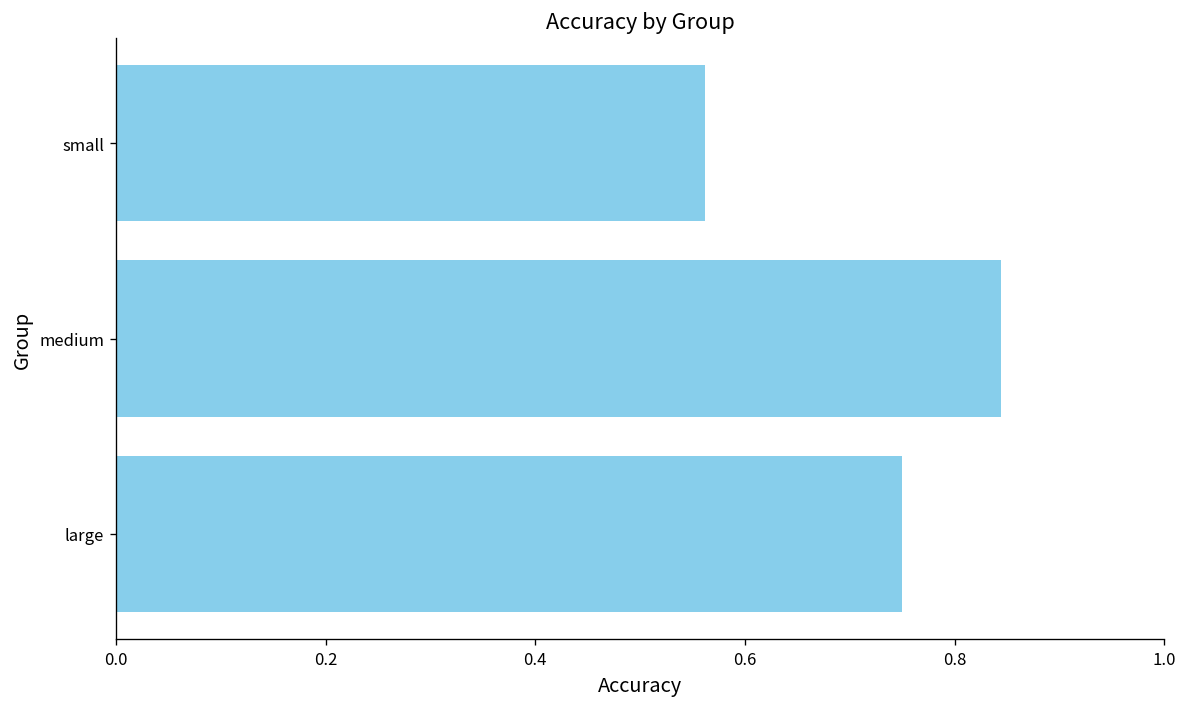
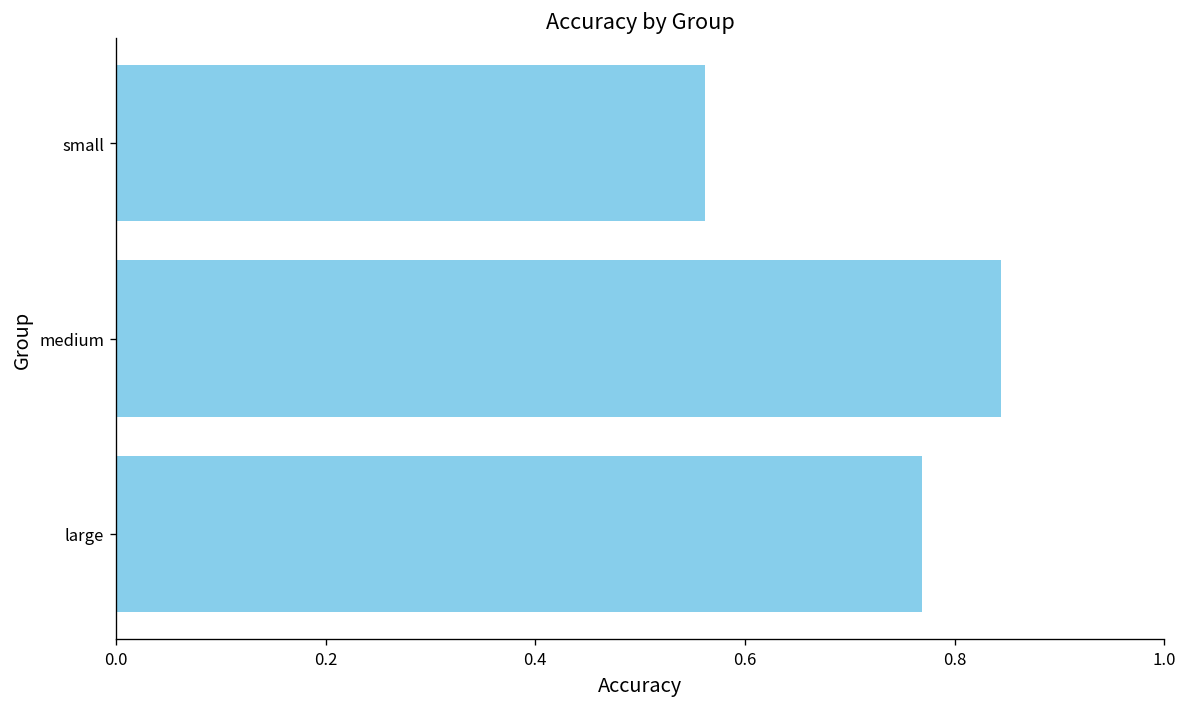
  {
    "small": 0.56,
    "medium": 0.84,
-   "large": 0.75
+   "large": 0.77
  }
